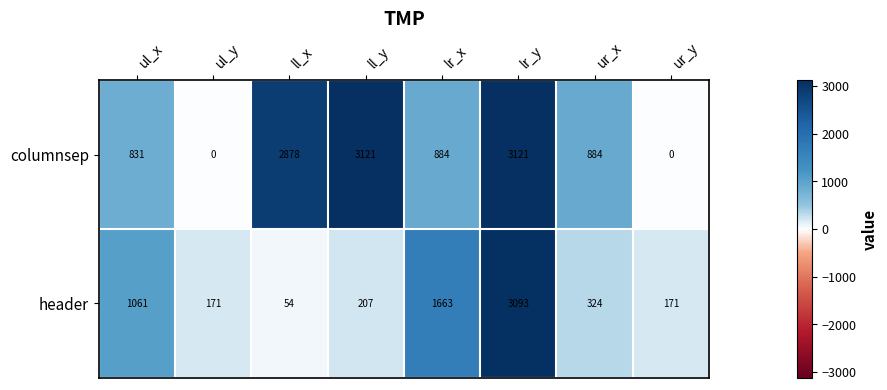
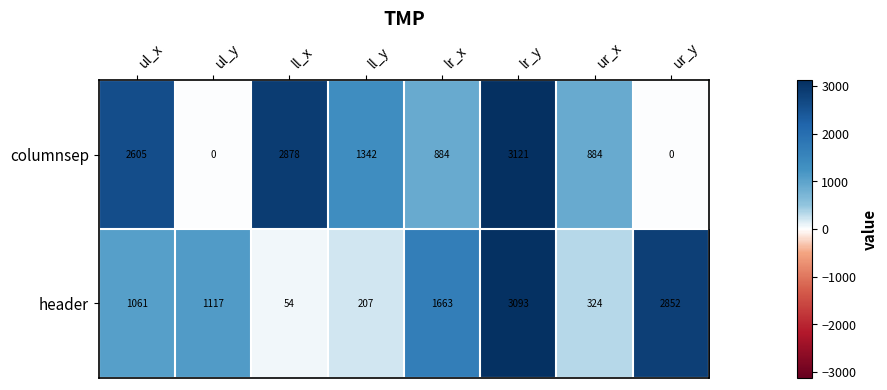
  {
    "columnsep": {
-     "ul_x": 831,
+     "ul_x": 2605,
      "ul_y": 0,
      "ll_x": 2878,
-     "ll_y": 3121,
+     "ll_y": 1342,
      "lr_x": 884,
      "lr_y": 3121,
      "ur_x": 884,
      "ur_y": 0
    },
    "header": {
      "ul_x": 1061,
-     "ul_y": 171,
+     "ul_y": 1117,
      "ll_x": 54,
      "ll_y": 207,
      "lr_x": 1663,
      "lr_y": 3093,
      "ur_x": 324,
-     "ur_y": 171
+     "ur_y": 2852
    }
  }
